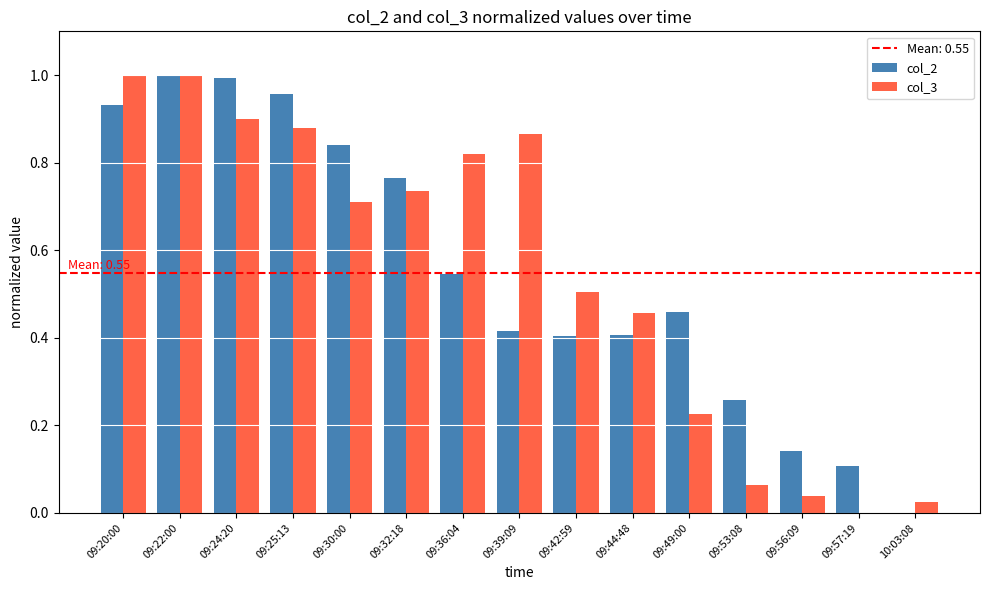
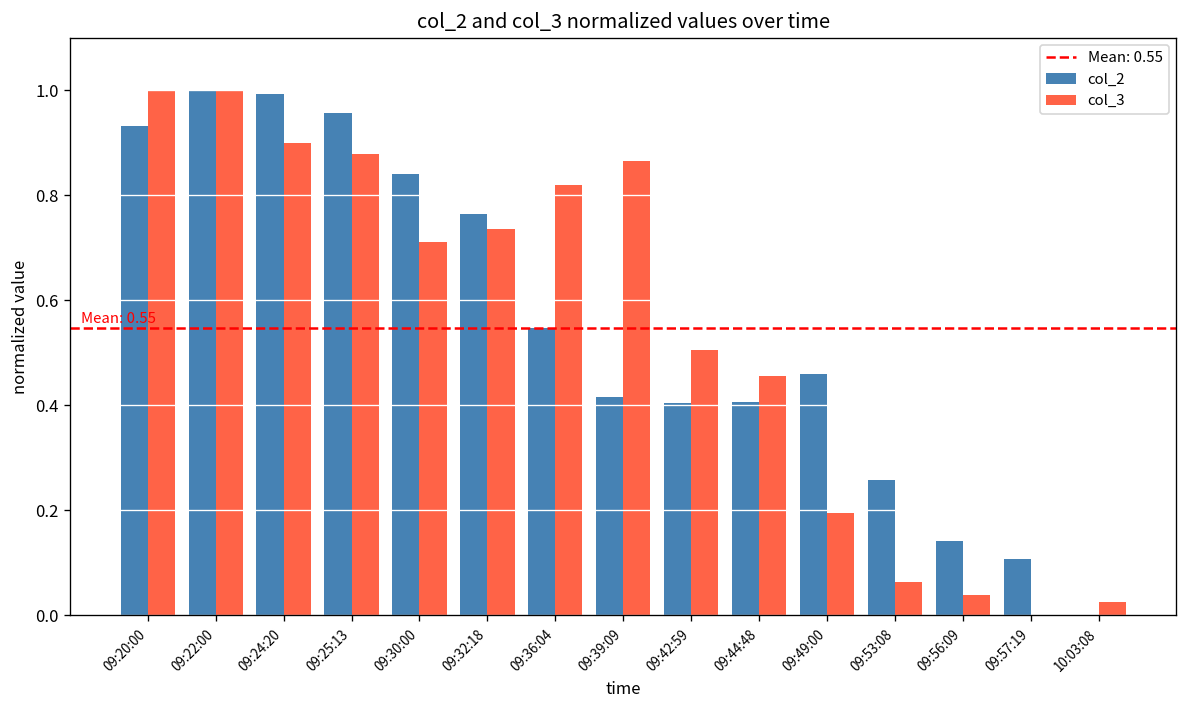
  {
    "col_2": {
      "09:20:00": 0.93,
      "09:22:00": 1.00,
      "09:24:20": 0.99,
      "09:25:13": 0.96,
      "09:30:00": 0.84,
      "09:32:18": 0.76,
      "09:36:04": 0.55,
      "09:39:09": 0.42,
      "09:42:59": 0.40,
      "09:44:48": 0.41,
      "09:49:00": 0.46,
      "09:53:08": 0.26,
      "09:56:09": 0.14,
      "09:57:19": 0.11,
      "10:03:08": 0.00
    },
    "col_3": {
      "09:20:00": 1.00,
      "09:22:00": 1.00,
      "09:24:20": 0.90,
      "09:25:13": 0.88,
      "09:30:00": 0.71,
      "09:32:18": 0.74,
      "09:36:04": 0.82,
      "09:39:09": 0.86,
      "09:42:59": 0.50,
      "09:44:48": 0.46,
-     "09:49:00": 0.23,
+     "09:49:00": 0.20,
      "09:53:08": 0.06,
      "09:56:09": 0.04,
      "09:57:19": 0.00,
      "10:03:08": 0.03
    }
  }
